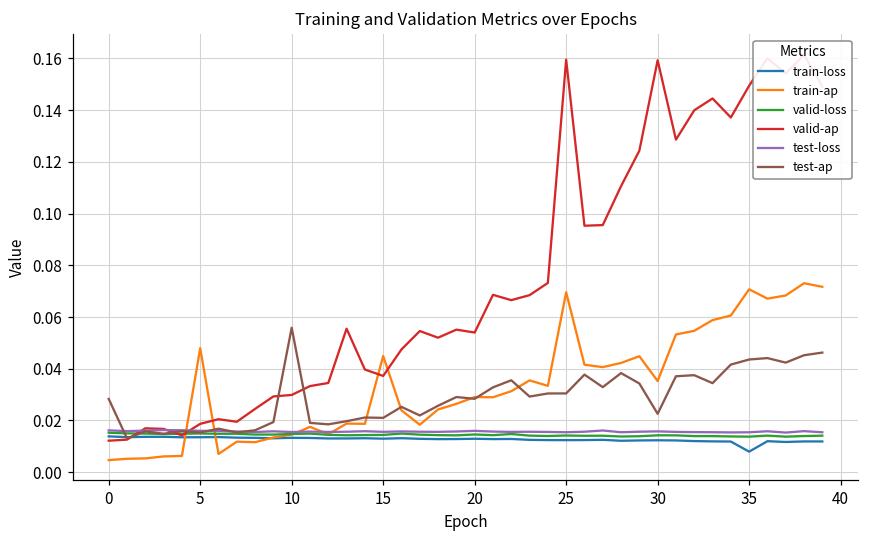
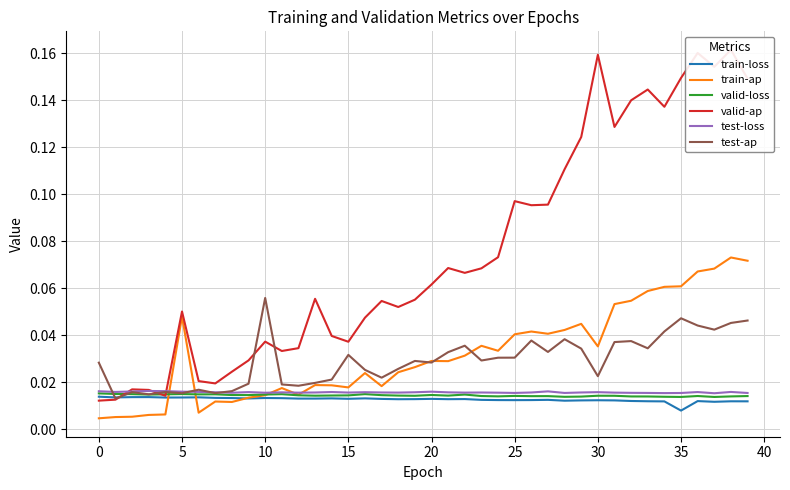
  {
    "train-loss": {
      "0": 0.014,
      "5": 0.014,
      "10": 0.013,
      "15": 0.013,
      "20": 0.013,
      "25": 0.012,
      "30": 0.012,
      "35": 0.008
    },
    "train-ap": {
      "0": 0.005,
      "5": 0.048,
-     "15": 0.045,
-     "25": 0.070,
+     "15": 0.018,
+     "25": 0.040,
      "30": 0.035,
-     "35": 0.071
+     "35": 0.061
    },
    "valid-loss": {
      "15": 0.014,
      "20": 0.015,
      "25": 0.014,
      "30": 0.014,
      "35": 0.014
    },
    "valid-ap": {
      "0": 0.012,
-     "5": 0.019,
-     "10": 0.030,
+     "5": 0.050,
+     "10": 0.037,
      "15": 0.037,
-     "20": 0.054,
-     "25": 0.160,
+     "20": 0.062,
+     "25": 0.097,
      "30": 0.159,
      "35": 0.149
    },
    "test-loss": {
      "15": 0.016,
      "20": 0.016,
      "25": 0.015,
      "30": 0.016,
      "35": 0.015
    },
    "test-ap": {
      "0": 0.028,
      "10": 0.056,
-     "15": 0.021,
+     "15": 0.032,
      "25": 0.030,
      "30": 0.023,
-     "35": 0.044
+     "35": 0.047
    }
  }
